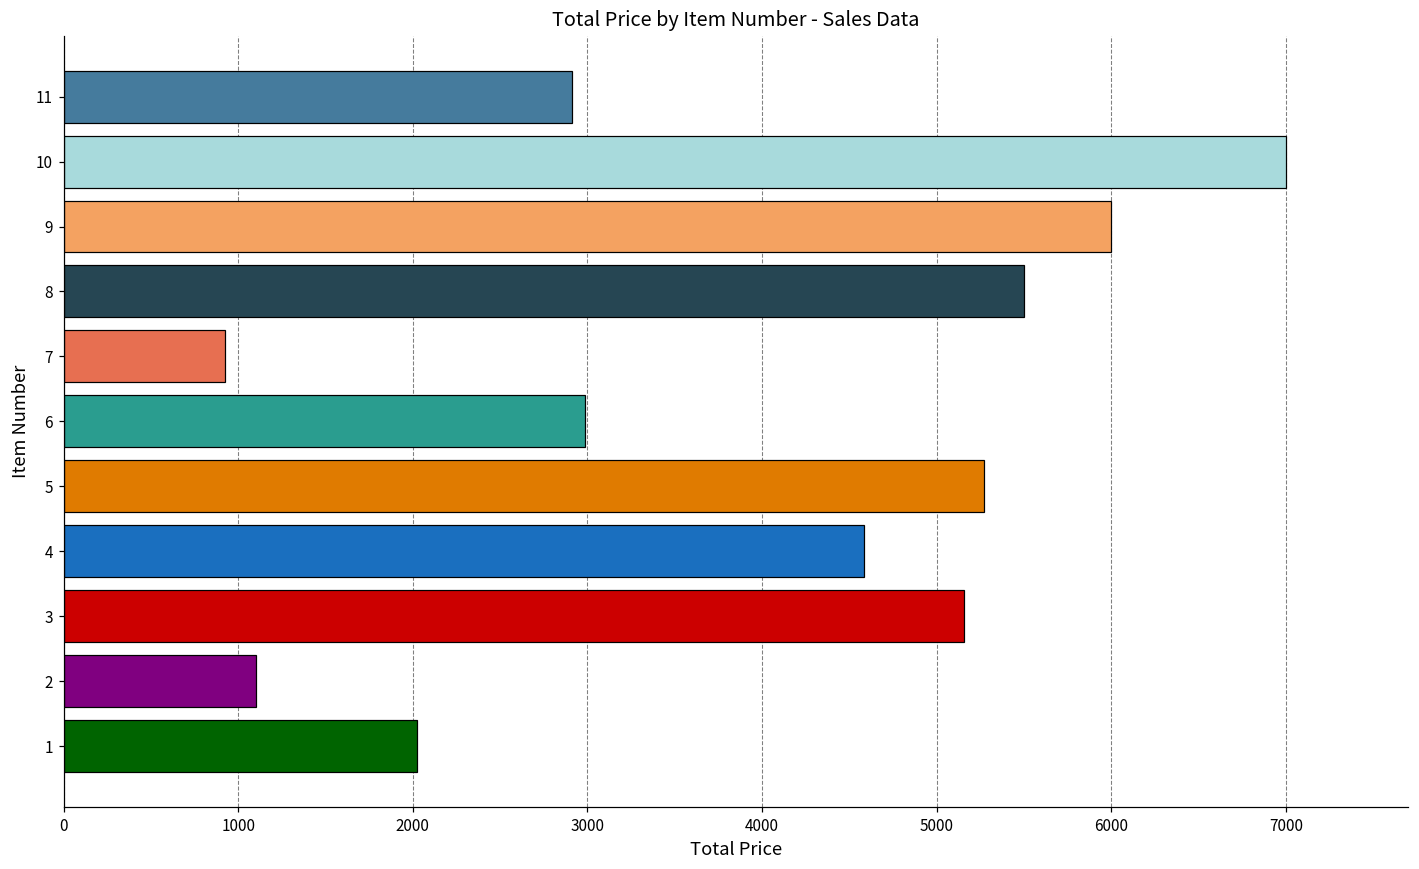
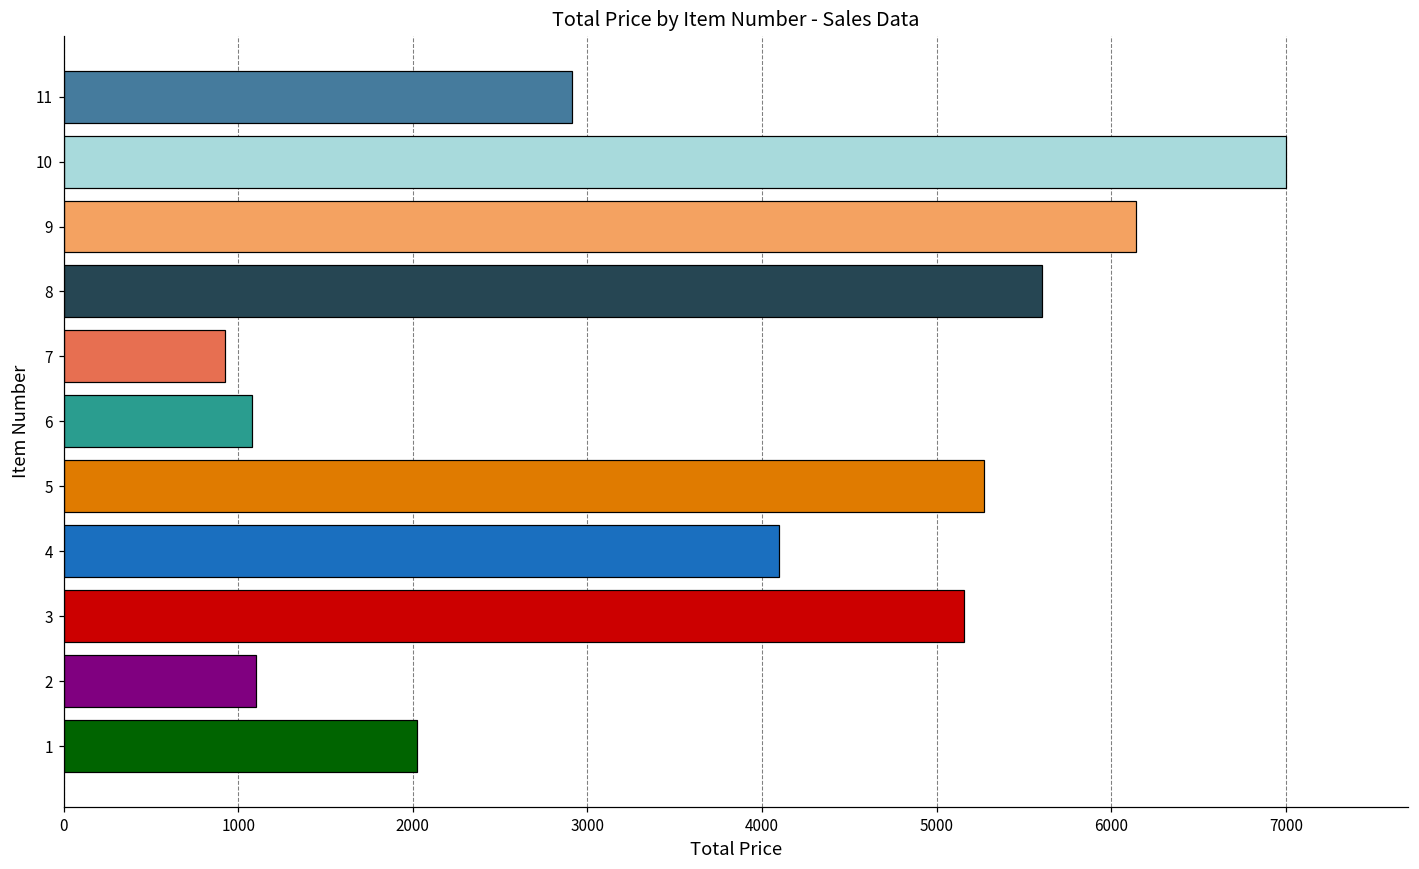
  {
    "11": 2910,
    "10": 7000,
-   "9": 6000,
-   "8": 5500,
+   "9": 6150,
+   "8": 5600,
    "7": 930,
-   "6": 2980,
+   "6": 1080,
    "5": 5270,
-   "4": 4580,
+   "4": 4100,
    "3": 5160,
    "2": 1100,
    "1": 2030
  }
